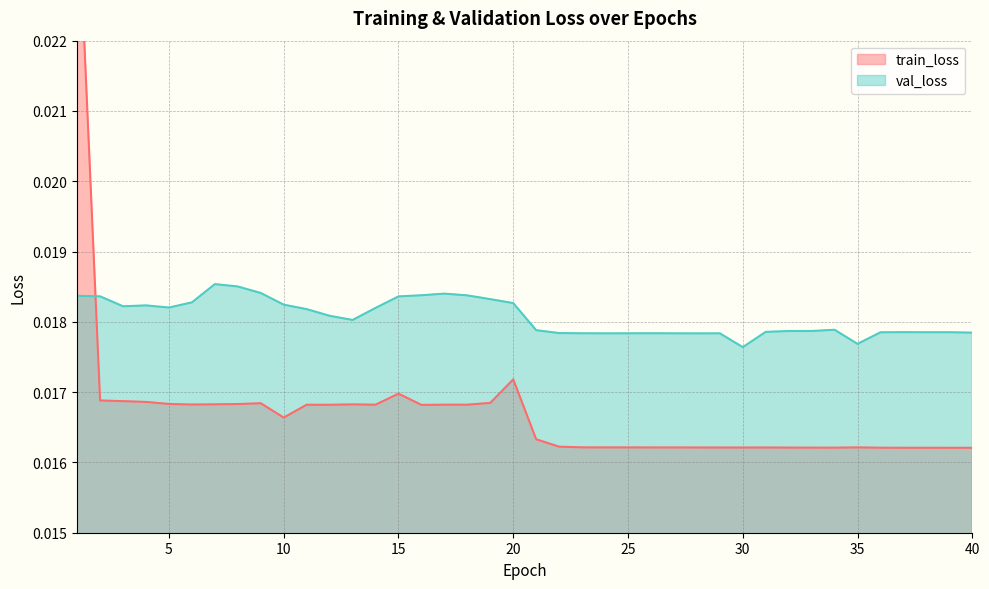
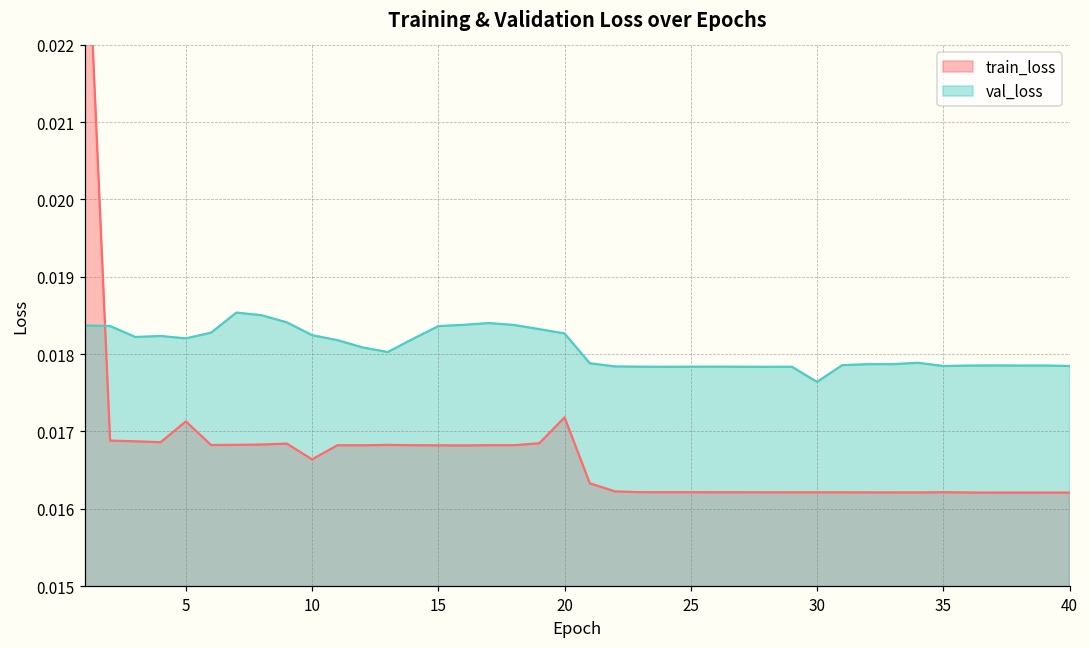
  {
    "train_loss": {
-     "5": 0.0168,
+     "5": 0.0171,
      "10": 0.0166,
-     "15": 0.0170,
+     "15": 0.0168,
      "20": 0.0172,
      "25": 0.0162,
      "30": 0.0162,
      "35": 0.0162,
      "40": 0.0162
    },
    "val_loss": {
      "5": 0.0182,
      "10": 0.0182,
      "15": 0.0184,
      "20": 0.0183,
      "25": 0.0178,
      "30": 0.0176,
-     "35": 0.0177,
+     "35": 0.0178,
      "40": 0.0178
    }
  }
